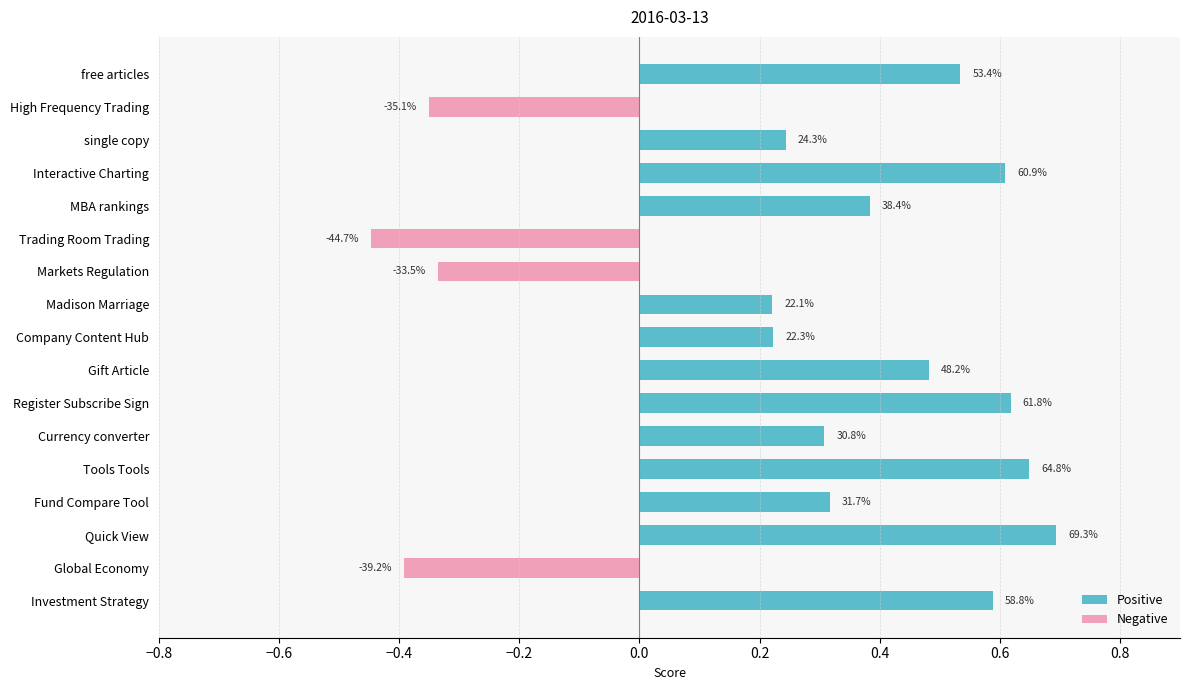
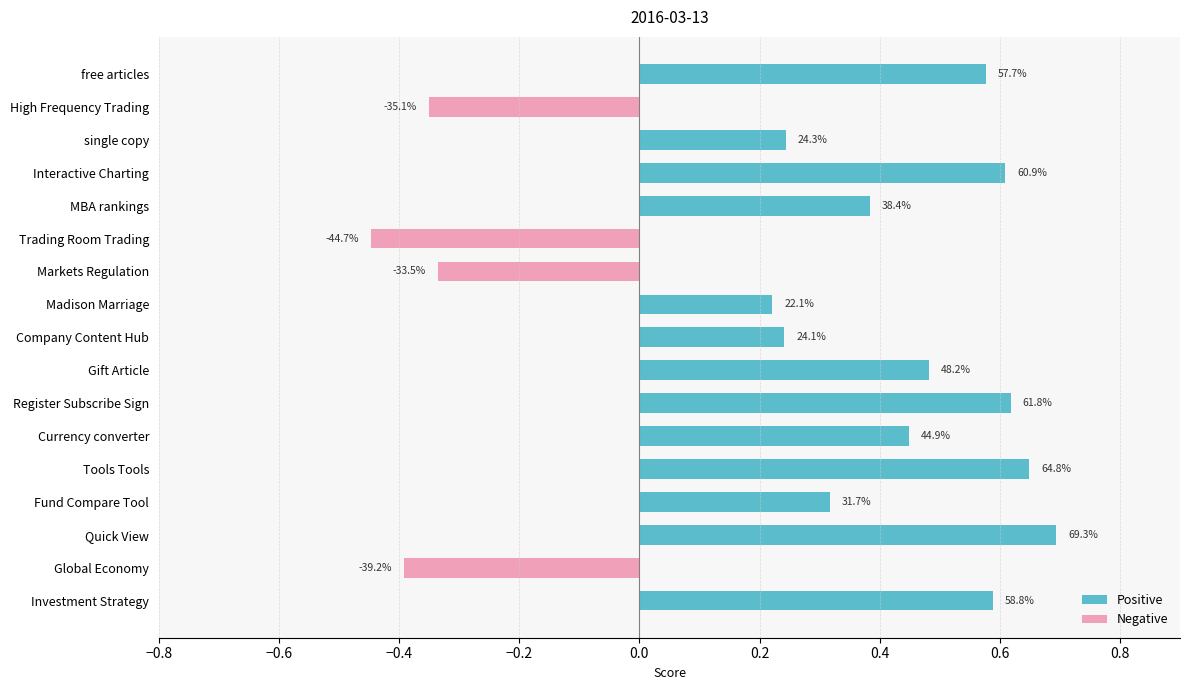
  {
-   "free articles": "53.4%",
+   "free articles": "57.7%",
    "High Frequency Trading": "-35.1%",
    "single copy": "24.3%",
    "Interactive Charting": "60.9%",
    "MBA rankings": "38.4%",
    "Trading Room Trading": "-44.7%",
    "Markets Regulation": "-33.5%",
    "Madison Marriage": "22.1%",
-   "Company Content Hub": "22.3%",
+   "Company Content Hub": "24.1%",
    "Gift Article": "48.2%",
    "Register Subscribe Sign": "61.8%",
-   "Currency converter": "30.8%",
+   "Currency converter": "44.9%",
    "Tools Tools": "64.8%",
    "Fund Compare Tool": "31.7%",
    "Quick View": "69.3%",
    "Global Economy": "-39.2%",
    "Investment Strategy": "58.8%"
  }
